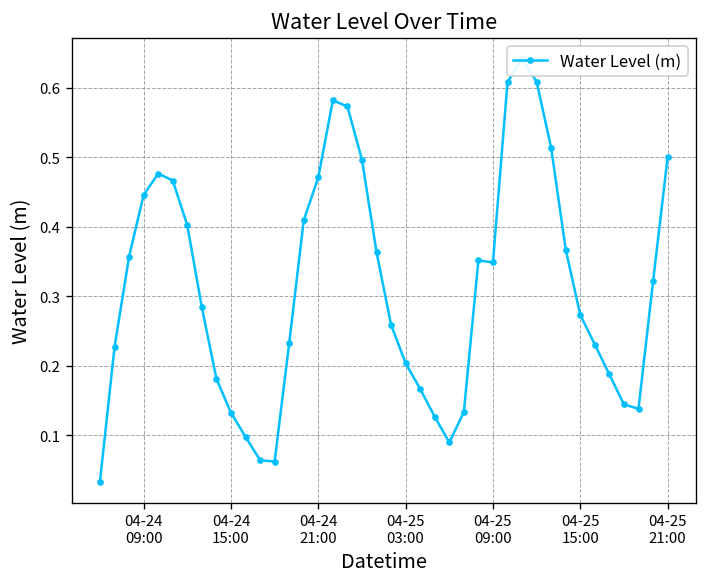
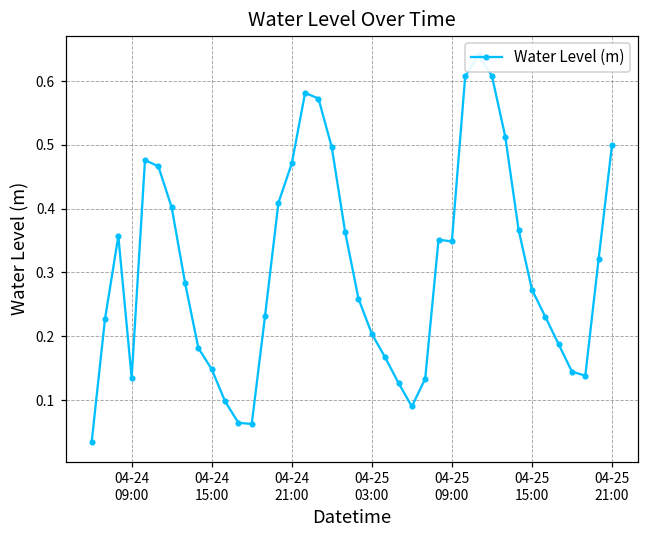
  {
-   "04-24 09:00": 0.45,
-   "04-24 15:00": 0.13,
+   "04-24 09:00": 0.13,
+   "04-24 15:00": 0.15,
    "04-24 21:00": 0.47,
    "04-25 03:00": 0.20,
    "04-25 09:00": 0.35,
    "04-25 15:00": 0.27,
    "04-25 21:00": 0.50
  }
